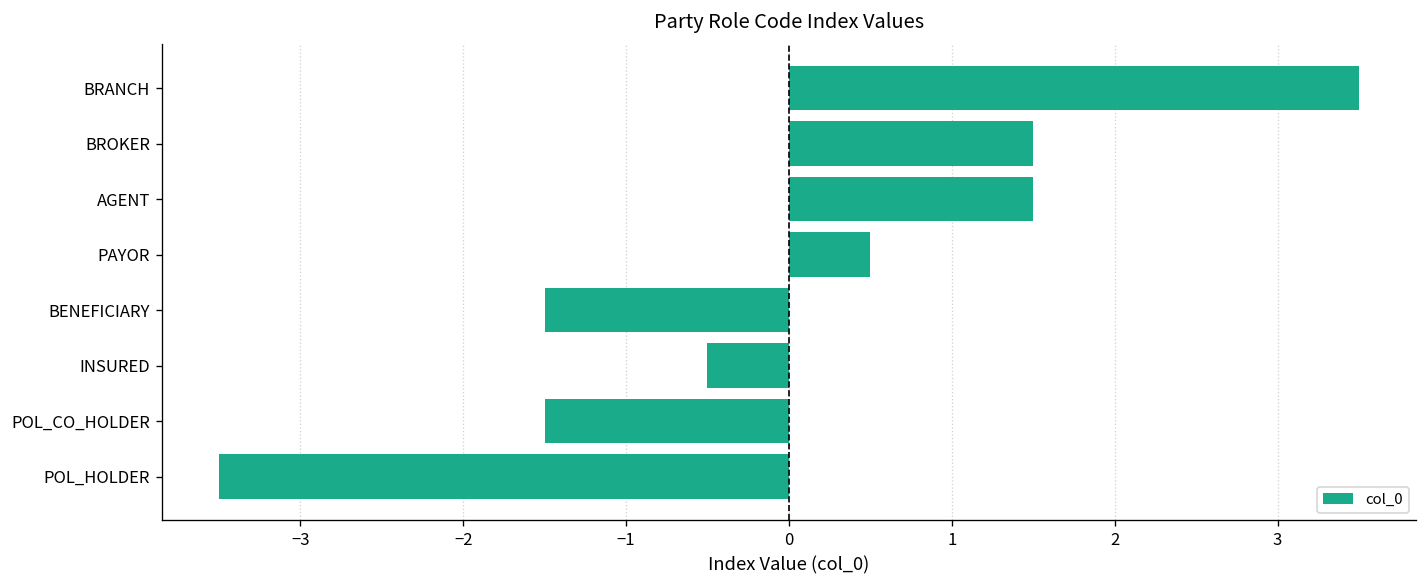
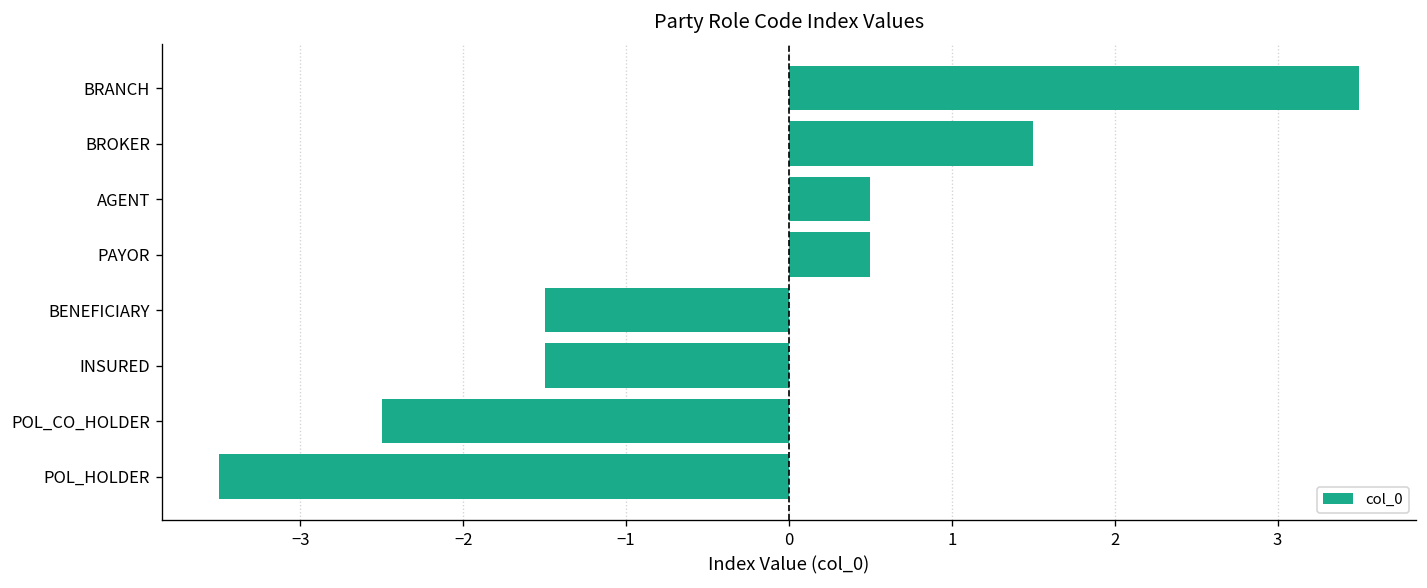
  {
    "BRANCH": 3.50,
    "BROKER": 1.50,
-   "AGENT": 1.50,
+   "AGENT": 0.50,
    "PAYOR": 0.50,
    "BENEFICIARY": -1.50,
-   "INSURED": -0.50,
-   "POL_CO_HOLDER": -1.50,
+   "INSURED": -1.50,
+   "POL_CO_HOLDER": -2.50,
    "POL_HOLDER": -3.50
  }
